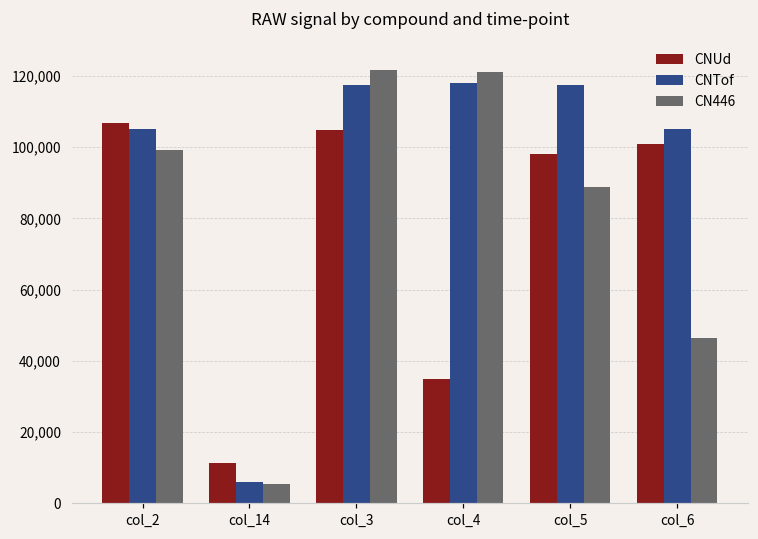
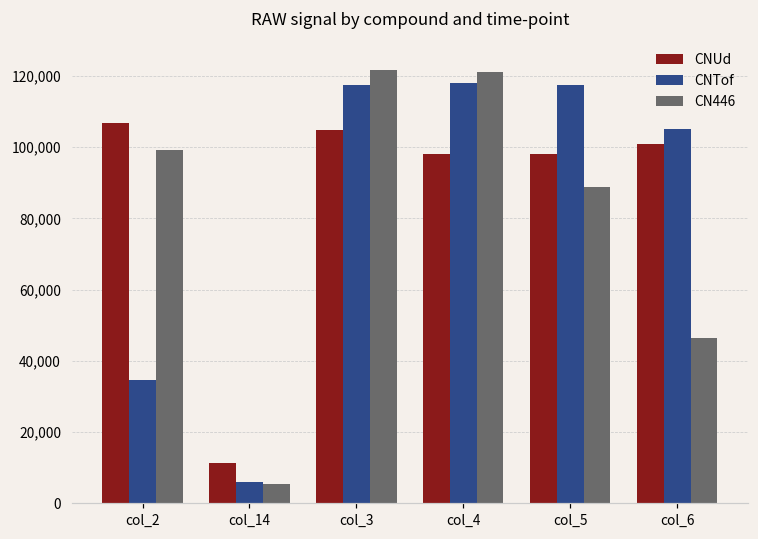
  {
    "CNUd": {
      "col_2": "107,000",
      "col_14": "11,000",
      "col_3": "105,000",
-     "col_4": "35,000",
+     "col_4": "98,000",
      "col_5": "98,000",
      "col_6": "101,000"
    },
    "CNTof": {
-     "col_2": "105,000",
+     "col_2": "35,000",
      "col_14": "6,000",
      "col_3": "118,000",
      "col_4": "118,000",
      "col_5": "118,000",
      "col_6": "105,000"
    },
    "CN446": {
      "col_2": "99,000",
      "col_14": "5,000",
      "col_3": "122,000",
      "col_4": "121,000",
      "col_5": "89,000",
      "col_6": "46,000"
    }
  }
